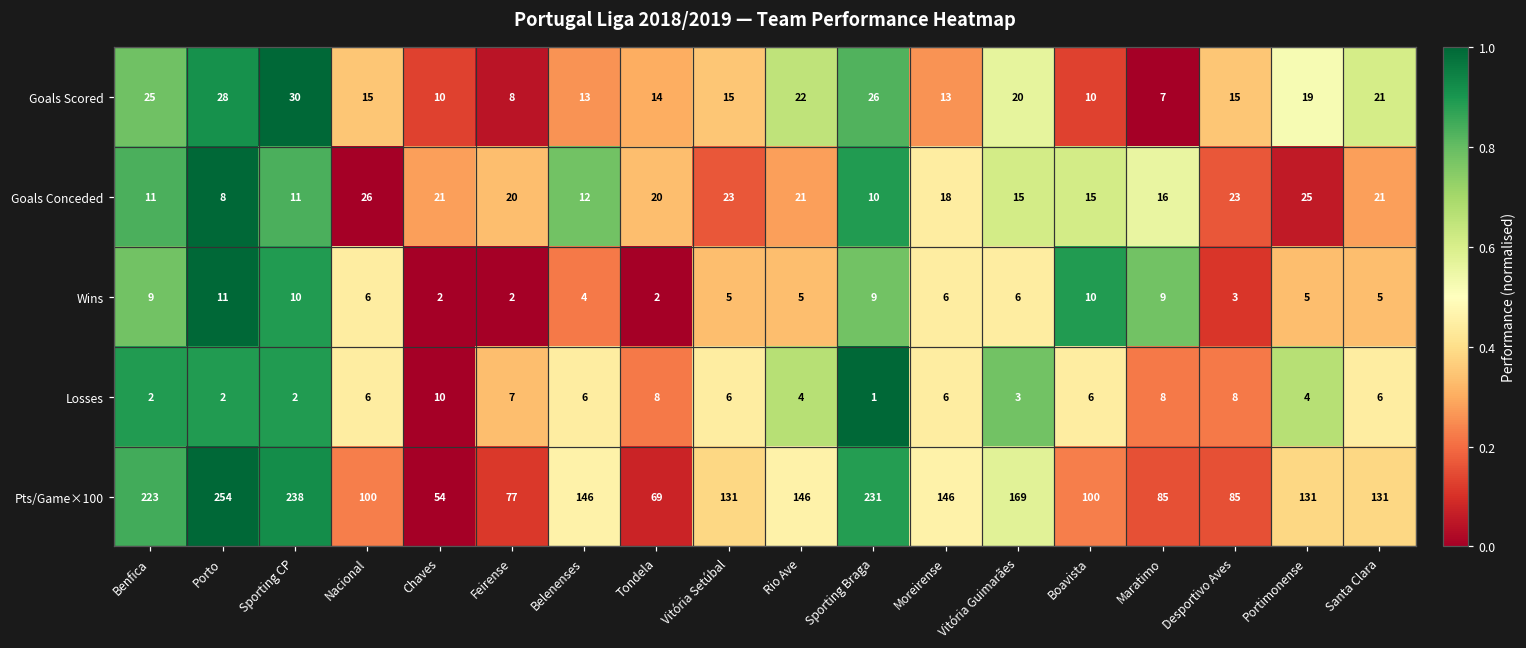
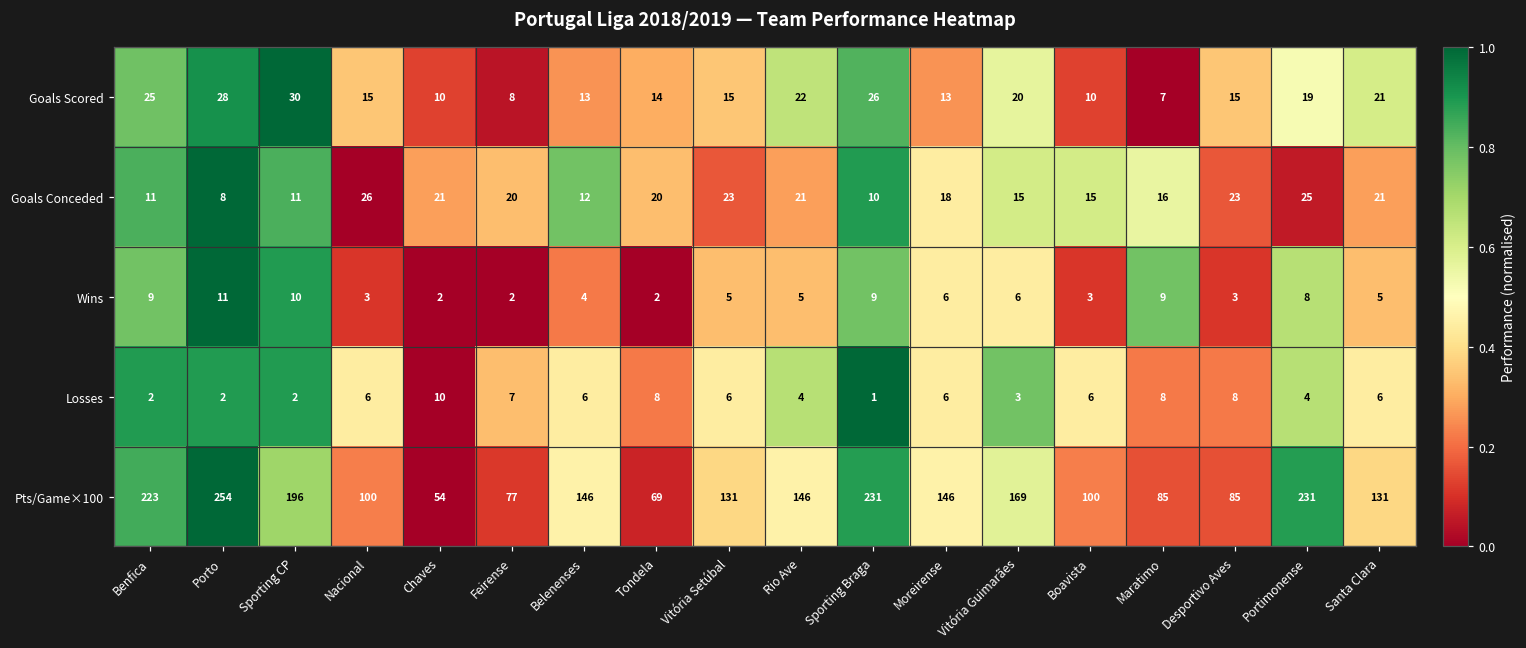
  {
    "Goals Scored": {
      "Benfica": 25,
      "Porto": 28,
      "Sporting CP": 30,
      "Nacional": 15,
      "Chaves": 10,
      "Feirense": 8,
      "Belenenses": 13,
      "Tondela": 14,
      "Vitória Setúbal": 15,
      "Rio Ave": 22,
      "Sporting Braga": 26,
      "Moreirense": 13,
      "Vitória Guimarães": 20,
      "Boavista": 10,
      "Maratimo": 7,
      "Desportivo Aves": 15,
      "Portimonense": 19,
      "Santa Clara": 21
    },
    "Goals Conceded": {
      "Benfica": 11,
      "Porto": 8,
      "Sporting CP": 11,
      "Nacional": 26,
      "Chaves": 21,
      "Feirense": 20,
      "Belenenses": 12,
      "Tondela": 20,
      "Vitória Setúbal": 23,
      "Rio Ave": 21,
      "Sporting Braga": 10,
      "Moreirense": 18,
      "Vitória Guimarães": 15,
      "Boavista": 15,
      "Maratimo": 16,
      "Desportivo Aves": 23,
      "Portimonense": 25,
      "Santa Clara": 21
    },
    "Wins": {
      "Benfica": 9,
      "Porto": 11,
      "Sporting CP": 10,
-     "Nacional": 6,
+     "Nacional": 3,
      "Chaves": 2,
      "Feirense": 2,
      "Belenenses": 4,
      "Tondela": 2,
      "Vitória Setúbal": 5,
      "Rio Ave": 5,
      "Sporting Braga": 9,
      "Moreirense": 6,
      "Vitória Guimarães": 6,
-     "Boavista": 10,
+     "Boavista": 3,
      "Maratimo": 9,
      "Desportivo Aves": 3,
-     "Portimonense": 5,
+     "Portimonense": 8,
      "Santa Clara": 5
    },
    "Losses": {
      "Benfica": 2,
      "Porto": 2,
      "Sporting CP": 2,
      "Nacional": 6,
      "Chaves": 10,
      "Feirense": 7,
      "Belenenses": 6,
      "Tondela": 8,
      "Vitória Setúbal": 6,
      "Rio Ave": 4,
      "Sporting Braga": 1,
      "Moreirense": 6,
      "Vitória Guimarães": 3,
      "Boavista": 6,
      "Maratimo": 8,
      "Desportivo Aves": 8,
      "Portimonense": 4,
      "Santa Clara": 6
    },
    "Pts/Game×100": {
      "Benfica": 223,
      "Porto": 254,
-     "Sporting CP": 238,
+     "Sporting CP": 196,
      "Nacional": 100,
      "Chaves": 54,
      "Feirense": 77,
      "Belenenses": 146,
      "Tondela": 69,
      "Vitória Setúbal": 131,
      "Rio Ave": 146,
      "Sporting Braga": 231,
      "Moreirense": 146,
      "Vitória Guimarães": 169,
      "Boavista": 100,
      "Maratimo": 85,
      "Desportivo Aves": 85,
-     "Portimonense": 131,
+     "Portimonense": 231,
      "Santa Clara": 131
    }
  }
